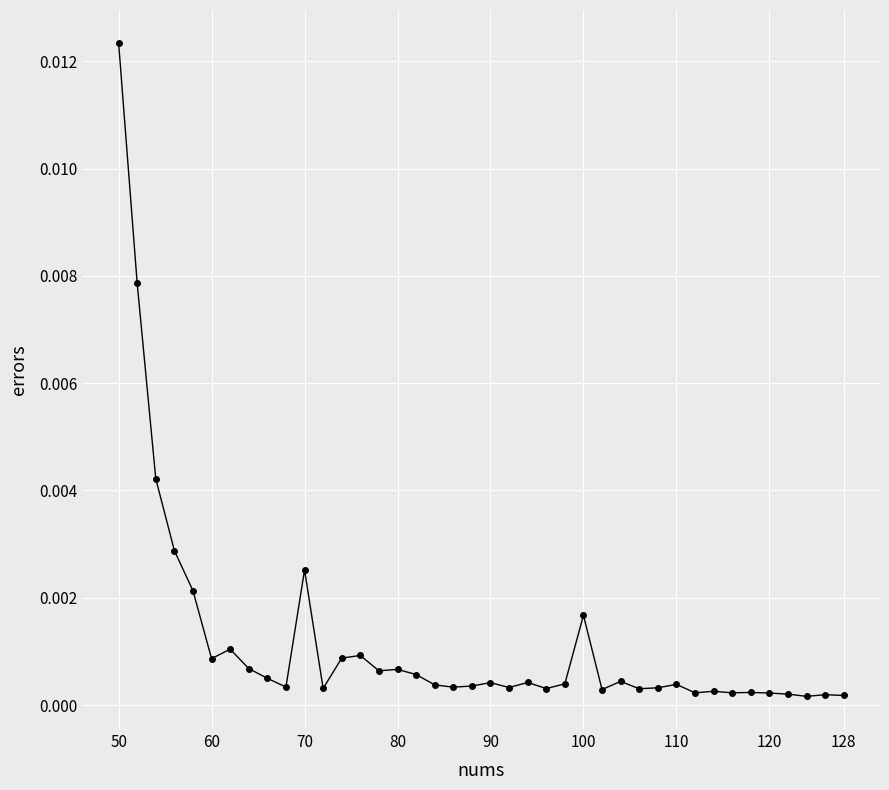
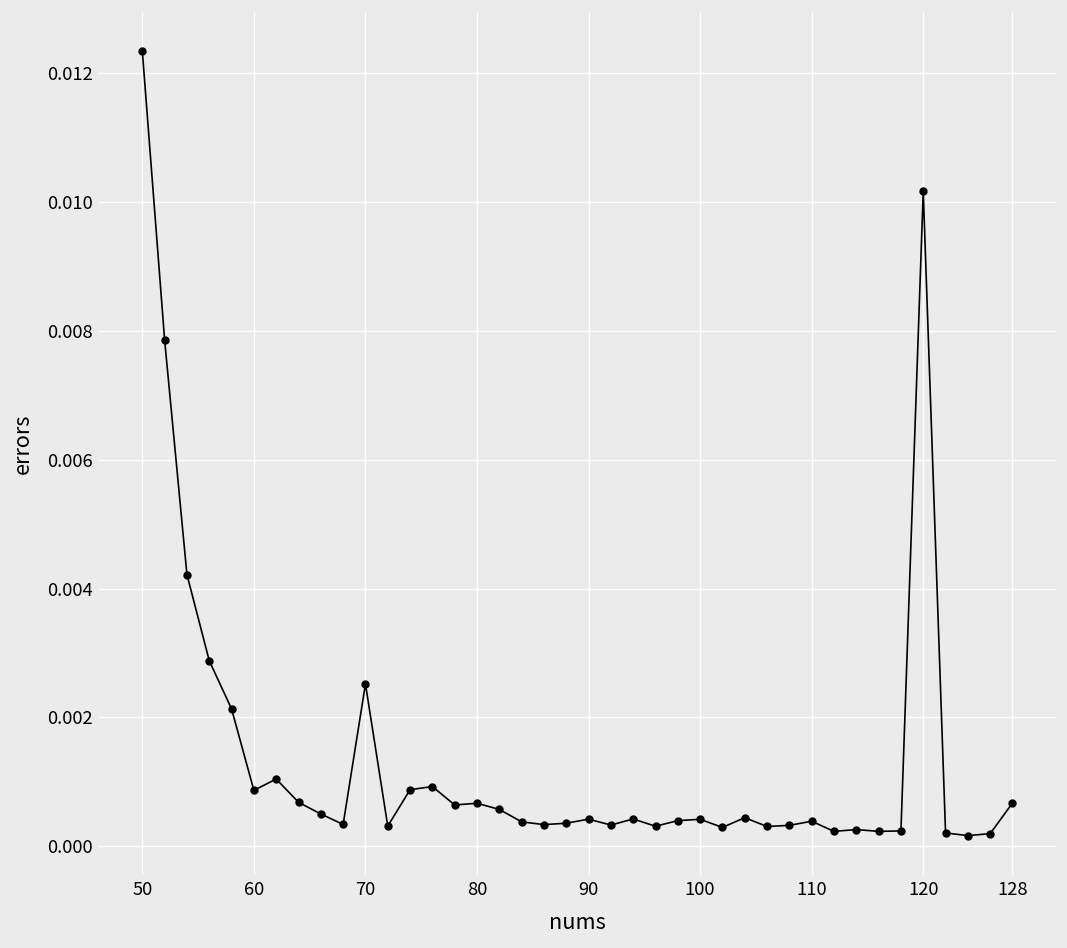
  {
    "50": 0.0123,
    "60": 0.0009,
    "70": 0.0025,
    "80": 0.0007,
    "90": 0.0004,
-   "100": 0.0017,
+   "100": 0.0004,
    "110": 0.0004,
-   "120": 0.0002,
-   "128": 0.0002
+   "120": 0.0102,
+   "128": 0.0007
  }
